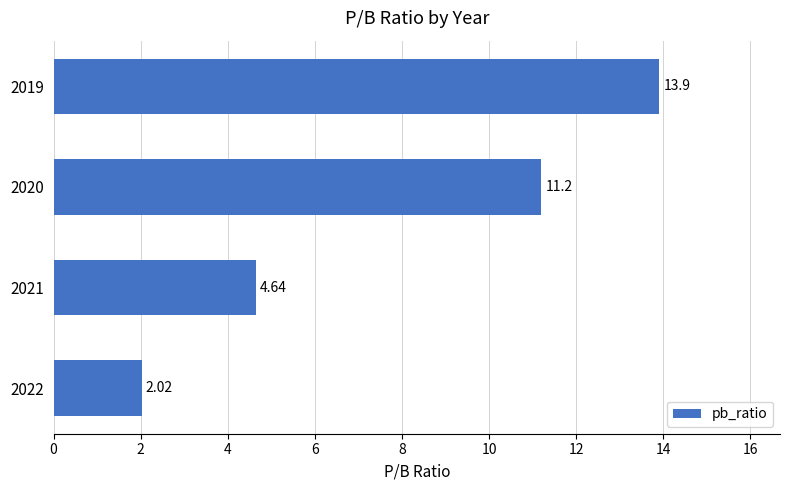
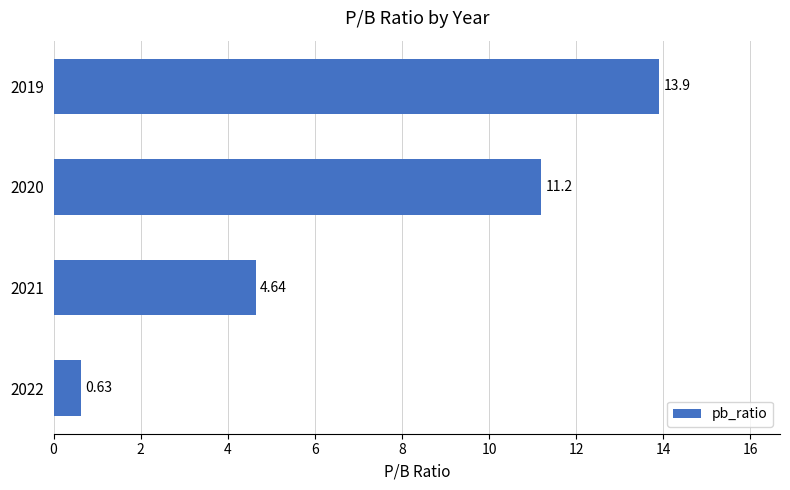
  {
    "2019": 13.9,
    "2020": 11.2,
    "2021": 4.64,
-   "2022": 2.02
+   "2022": 0.63
  }
